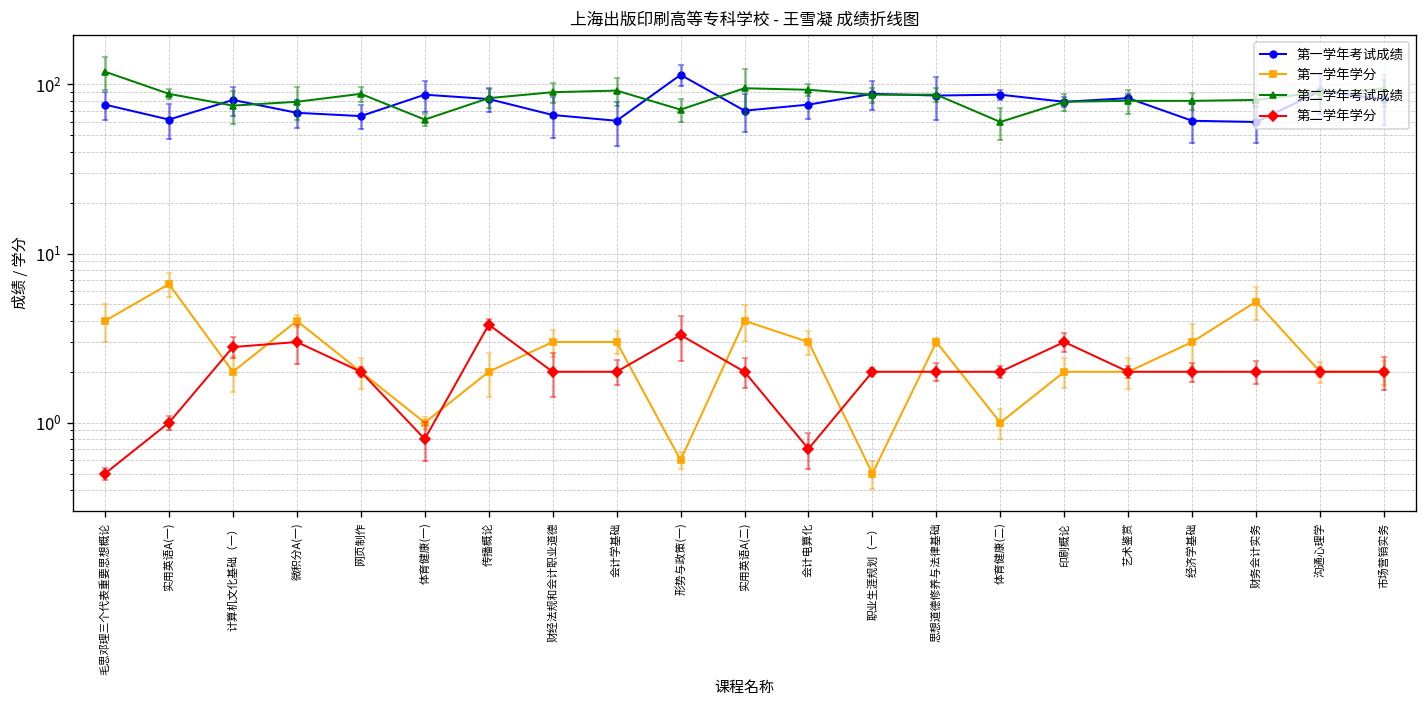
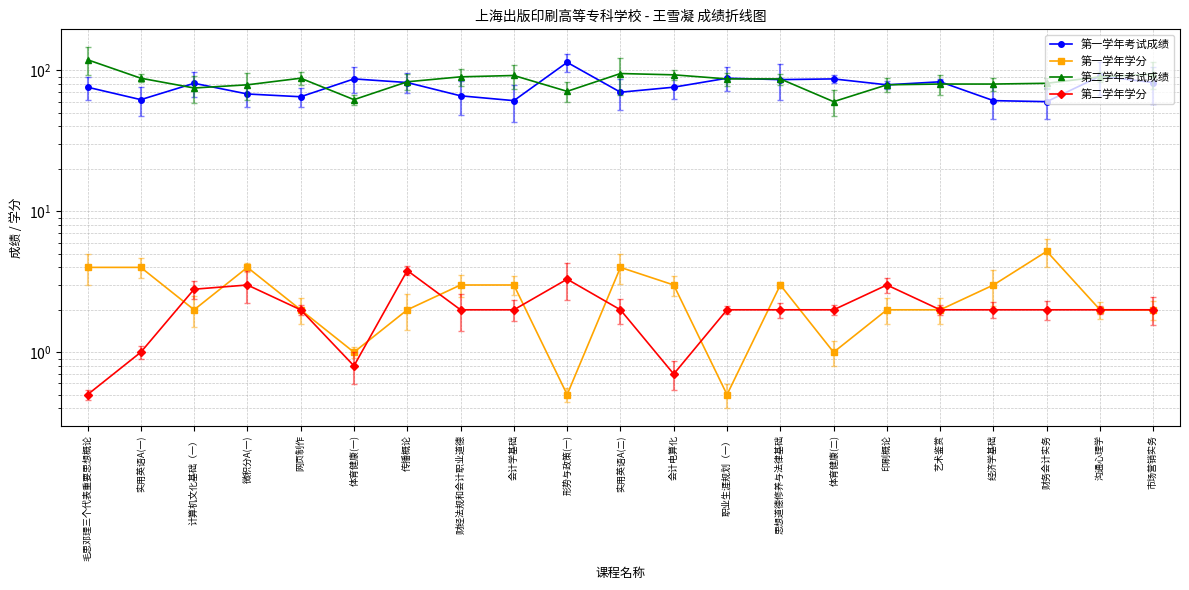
  {
    "第一学年考试成绩": {
      "毛思邓理三个代表重要思想概论": 80,
      "实用英语A(一)": 60,
      "计算机文化基础（一）": 80,
      "微积分A(一)": 70,
      "网页制作": 70,
      "体育健康(一)": 90,
      "财经法规和会计职业道德": 70,
      "会计学基础": 61,
      "形势与政策(一)": 110,
      "实用英语A(二)": 70,
      "会计电算化": 80,
      "体育健康(二)": 90,
      "经济学基础": 61
    },
    "第一学年学分": {
      "毛思邓理三个代表重要思想概论": 4.0,
-     "实用英语A(一)": 7,
+     "实用英语A(一)": 4.0,
      "计算机文化基础（一）": 2.0,
      "微积分A(一)": 4.0,
      "传播概论": 2.0,
      "财经法规和会计职业道德": 3.0,
      "会计学基础": 3.0,
-     "形势与政策(一)": 0.6,
+     "形势与政策(一)": 0.5,
      "实用英语A(二)": 4.0,
      "会计电算化": 3.0,
      "职业生涯规划（一）": 0.5,
      "思想道德修养与法律基础": 3.0,
      "体育健康(二)": 1.0,
      "印刷概论": 2.0,
      "经济学基础": 3.0,
      "财务会计实务": 5.2
    },
    "第二学年考试成绩": {
      "毛思邓理三个代表重要思想概论": 120,
      "实用英语A(一)": 90,
      "计算机文化基础（一）": 80,
      "网页制作": 90,
      "体育健康(一)": 60,
      "财经法规和会计职业道德": 90,
      "会计学基础": 90,
      "形势与政策(一)": 70,
      "实用英语A(二)": 100,
      "体育健康(二)": 60,
      "经济学基础": 80
    },
    "第二学年学分": {
      "毛思邓理三个代表重要思想概论": 0.5,
      "实用英语A(一)": 1.0,
      "计算机文化基础（一）": 2.8,
      "微积分A(一)": 3.0,
      "体育健康(一)": 0.8,
      "传播概论": 3.8,
      "财经法规和会计职业道德": 2.0,
      "会计学基础": 2.0,
      "形势与政策(一)": 3.3,
      "实用英语A(二)": 2.0,
      "会计电算化": 0.7,
      "职业生涯规划（一）": 2.0,
      "思想道德修养与法律基础": 2.0,
      "体育健康(二)": 2.0,
      "印刷概论": 3.0,
      "经济学基础": 2.0,
      "财务会计实务": 2.0
    }
  }
